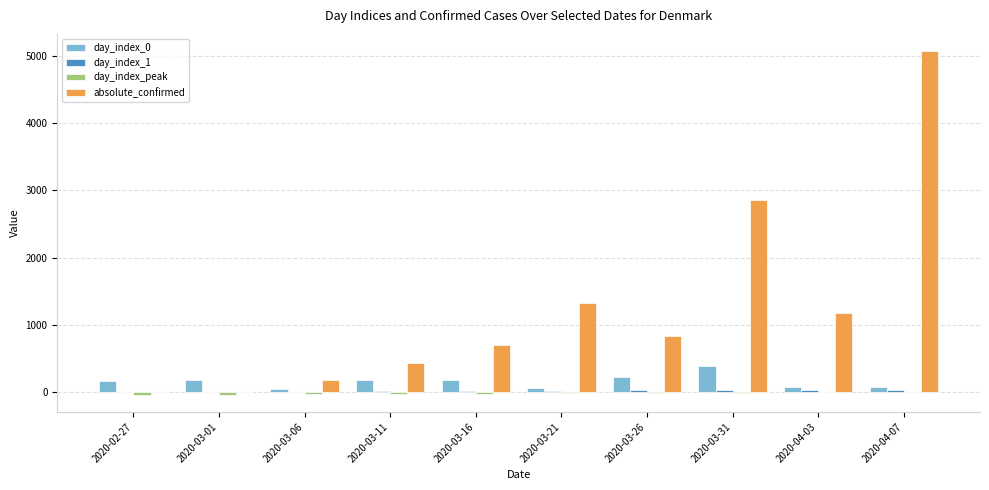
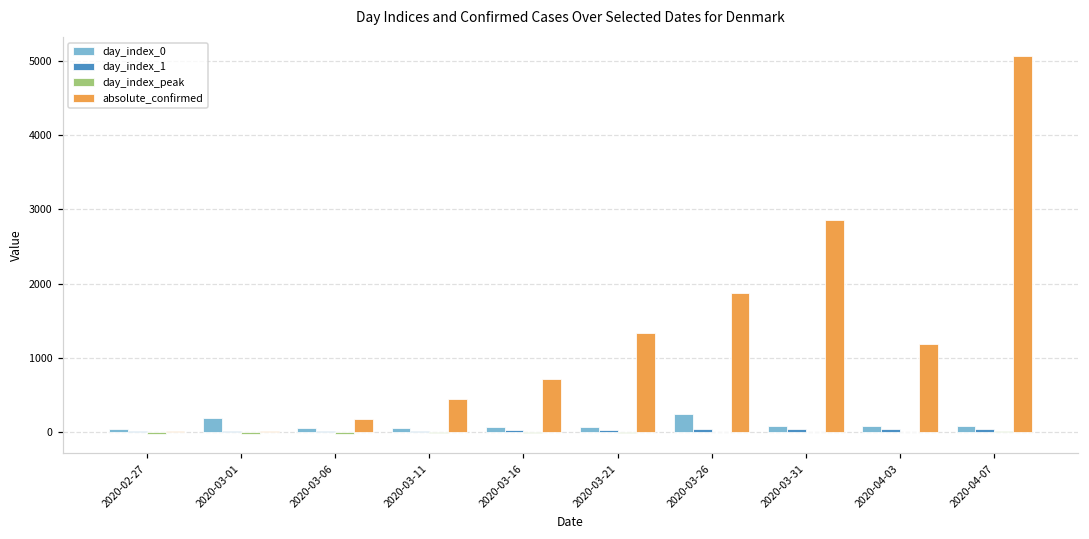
  {
    "day_index_0": {
-     "2020-02-27": 200,
+     "2020-02-27": 0,
      "2020-03-01": 200,
      "2020-03-06": 0,
-     "2020-03-11": 200,
-     "2020-03-16": 200,
+     "2020-03-11": 100,
+     "2020-03-16": 100,
      "2020-03-21": 100,
      "2020-03-26": 200,
-     "2020-03-31": 400,
+     "2020-03-31": 100,
      "2020-04-03": 100,
      "2020-04-07": 100
    },
    "day_index_1": {
      "2020-04-07": 0
    },
    "day_index_peak": {
      "2020-04-03": 0
    },
    "absolute_confirmed": {
      "2020-03-06": 200,
      "2020-03-11": 400,
      "2020-03-16": 700,
      "2020-03-21": 1300,
-     "2020-03-26": 800,
+     "2020-03-26": 1900,
      "2020-03-31": 2900,
      "2020-04-03": 1200,
      "2020-04-07": 5100
    }
  }
